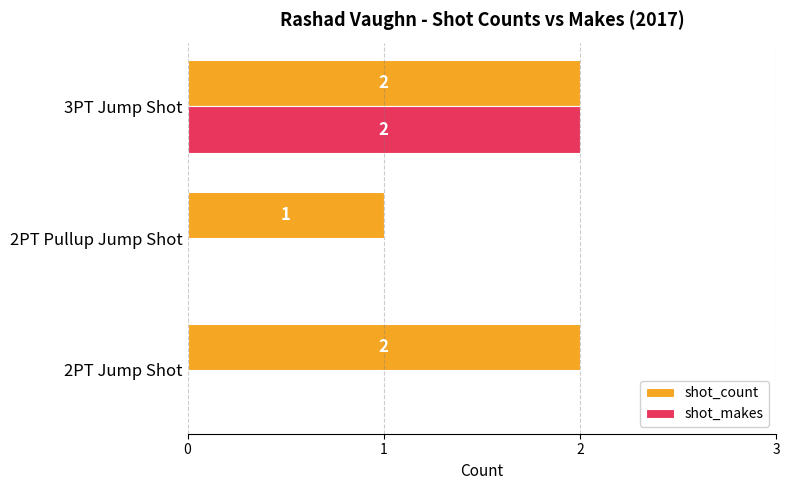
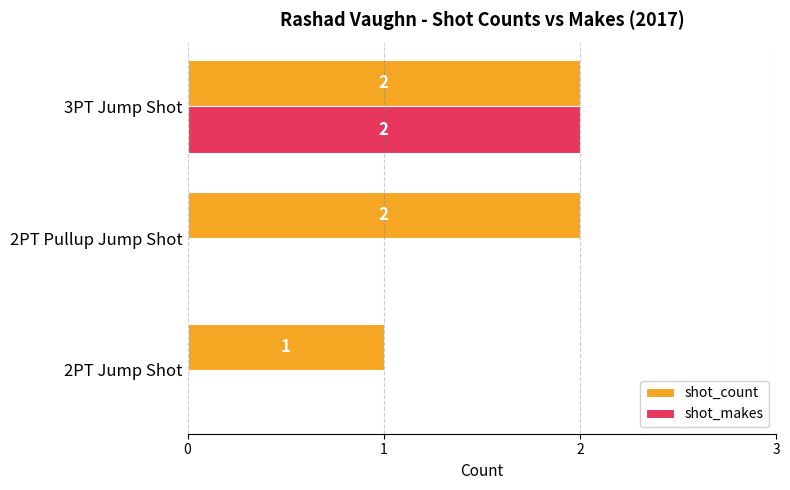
  {
    "shot_count": {
      "3PT Jump Shot": 2,
-     "2PT Pullup Jump Shot": 1,
-     "2PT Jump Shot": 2
+     "2PT Pullup Jump Shot": 2,
+     "2PT Jump Shot": 1
    },
    "shot_makes": {
      "3PT Jump Shot": 2
    }
  }
